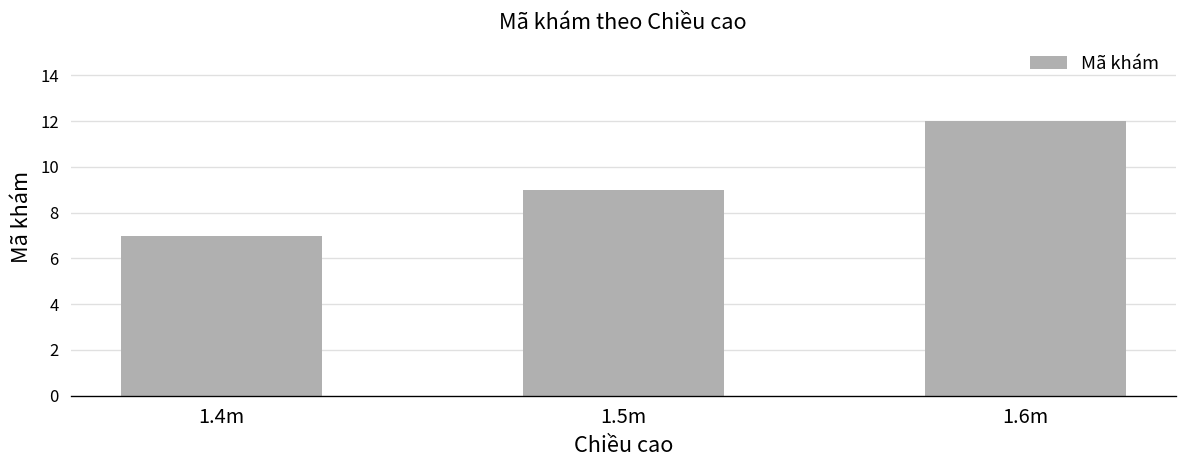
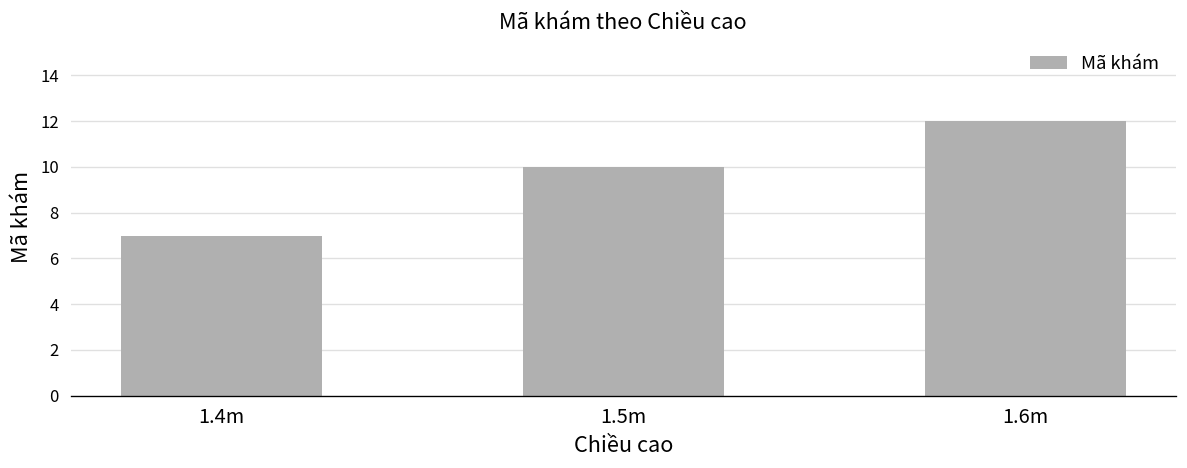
  {
    "1.4m": 7,
-   "1.5m": 9,
+   "1.5m": 10,
    "1.6m": 12
  }
